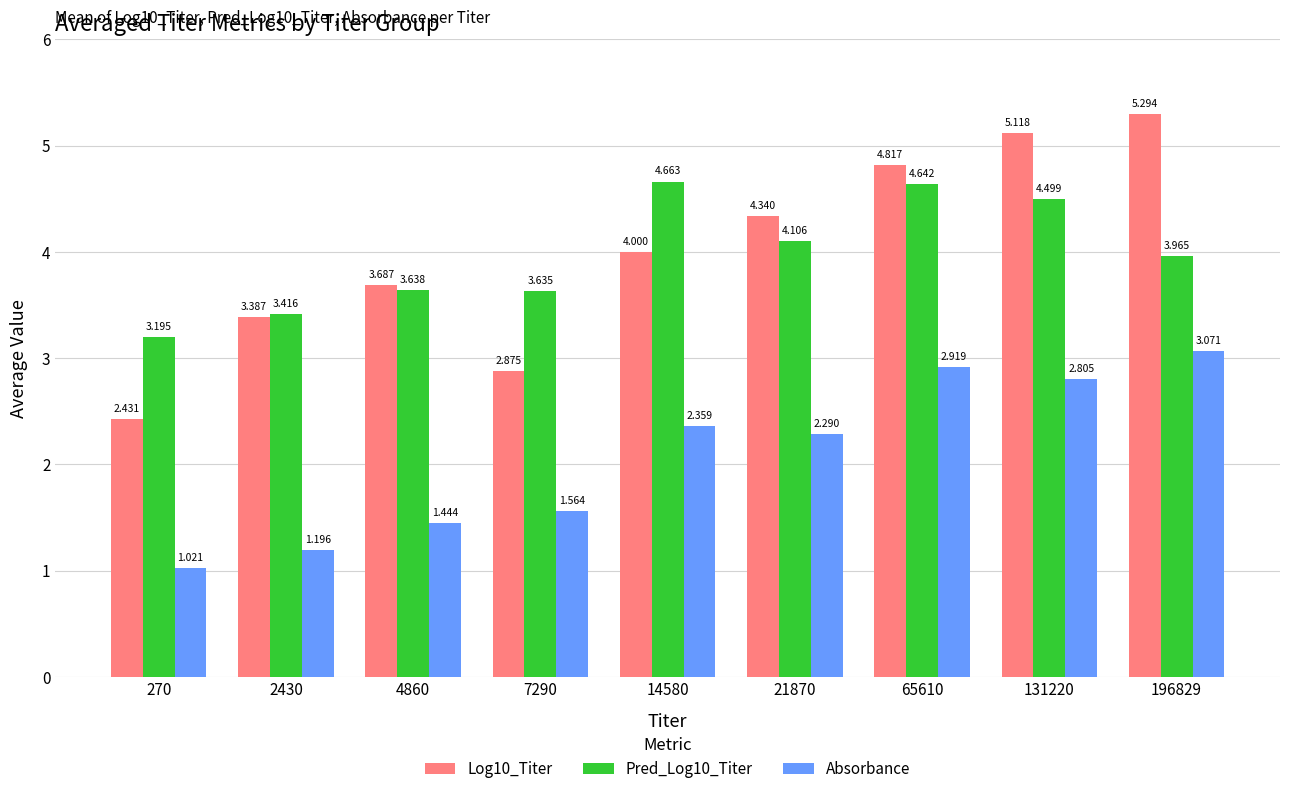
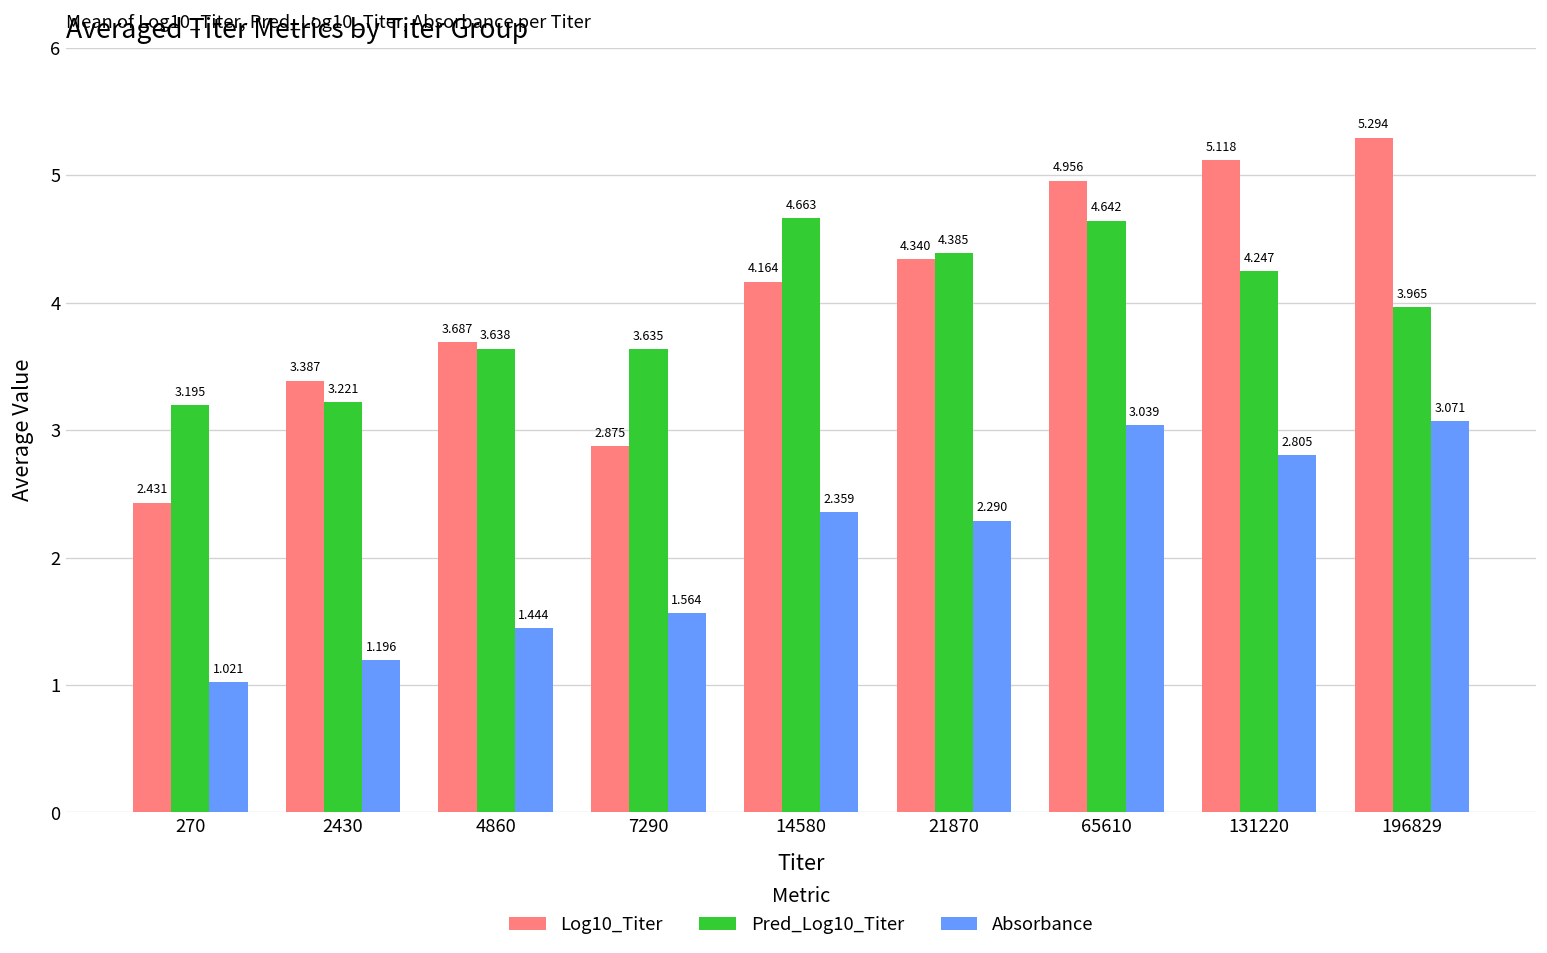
  {
    "Log10_Titer": {
      "270": 2.431,
      "2430": 3.387,
      "4860": 3.687,
      "7290": 2.875,
-     "14580": 4.000,
+     "14580": 4.164,
      "21870": 4.340,
-     "65610": 4.817,
+     "65610": 4.956,
      "131220": 5.118,
      "196829": 5.294
    },
    "Pred_Log10_Titer": {
      "270": 3.195,
-     "2430": 3.416,
+     "2430": 3.221,
      "4860": 3.638,
      "7290": 3.635,
      "14580": 4.663,
-     "21870": 4.106,
+     "21870": 4.385,
      "65610": 4.642,
-     "131220": 4.499,
+     "131220": 4.247,
      "196829": 3.965
    },
    "Absorbance": {
      "270": 1.021,
      "2430": 1.196,
      "4860": 1.444,
      "7290": 1.564,
      "14580": 2.359,
      "21870": 2.290,
-     "65610": 2.919,
+     "65610": 3.039,
      "131220": 2.805,
      "196829": 3.071
    }
  }
